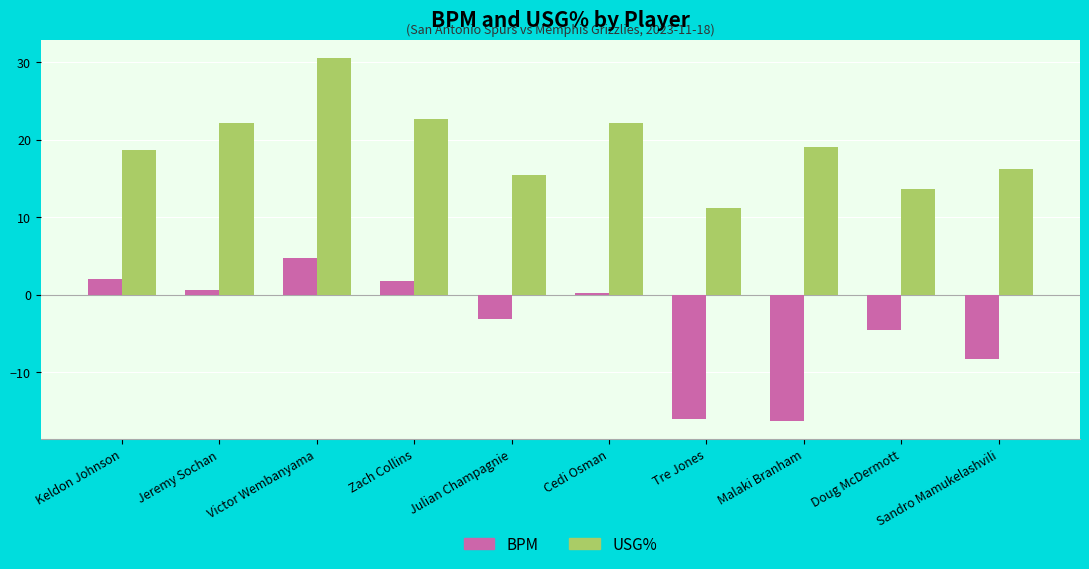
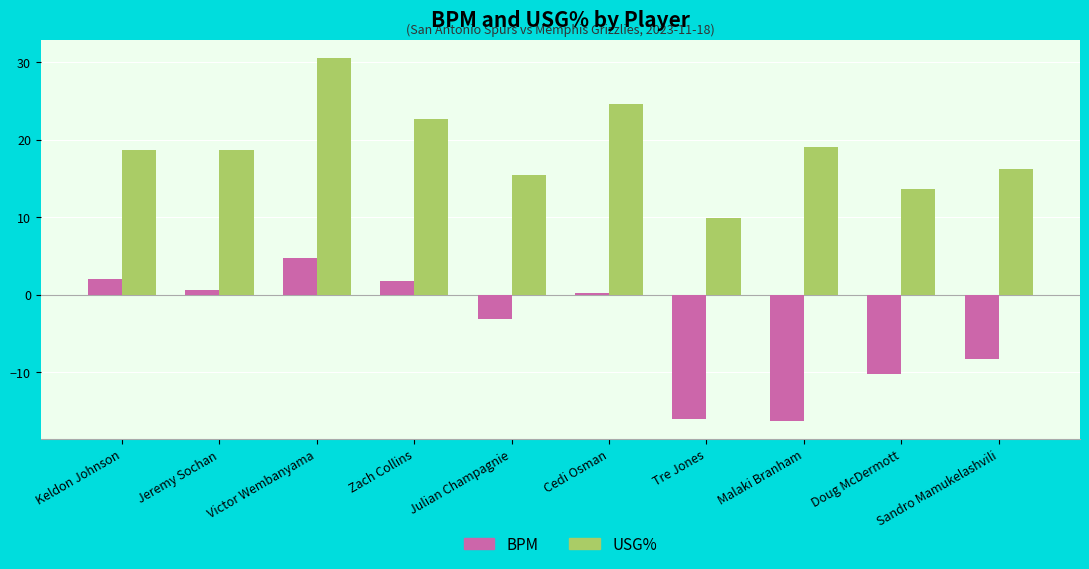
  {
    "BPM": {
      "Keldon Johnson": 2,
      "Jeremy Sochan": 1,
      "Victor Wembanyama": 5,
      "Zach Collins": 2,
      "Julian Champagnie": -3,
      "Tre Jones": -16,
      "Malaki Branham": -16,
-     "Doug McDermott": -5,
+     "Doug McDermott": -10,
      "Sandro Mamukelashvili": -8
    },
    "USG%": {
      "Keldon Johnson": 19,
-     "Jeremy Sochan": 22,
+     "Jeremy Sochan": 19,
      "Victor Wembanyama": 31,
      "Zach Collins": 23,
      "Julian Champagnie": 15,
-     "Cedi Osman": 22,
-     "Tre Jones": 11,
+     "Cedi Osman": 25,
+     "Tre Jones": 10,
      "Malaki Branham": 19,
      "Doug McDermott": 14,
      "Sandro Mamukelashvili": 16
    }
  }
